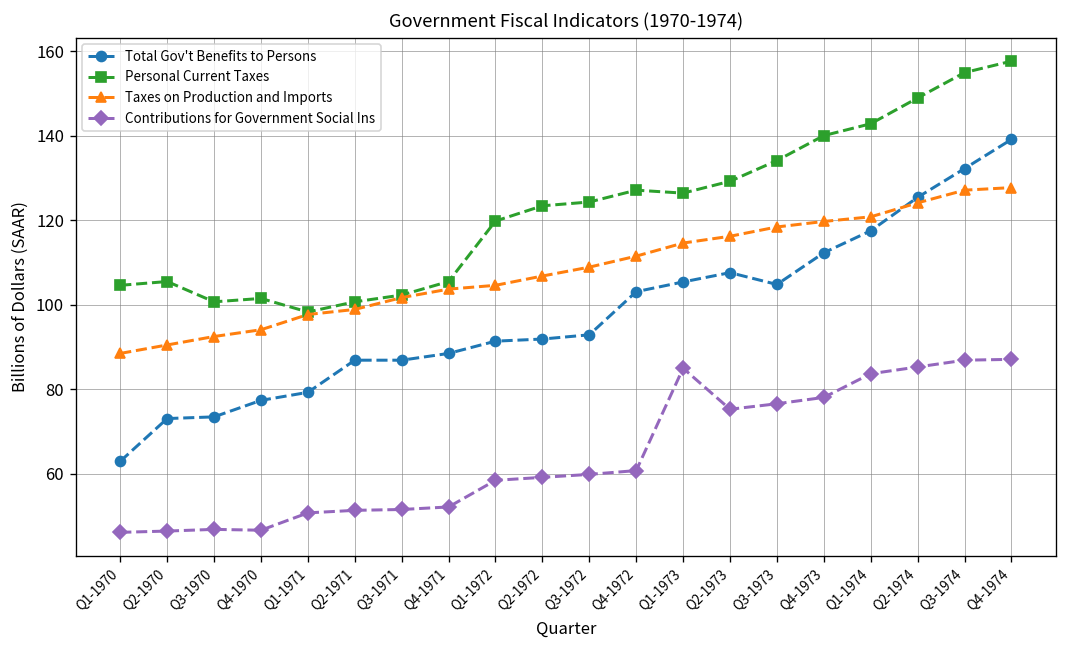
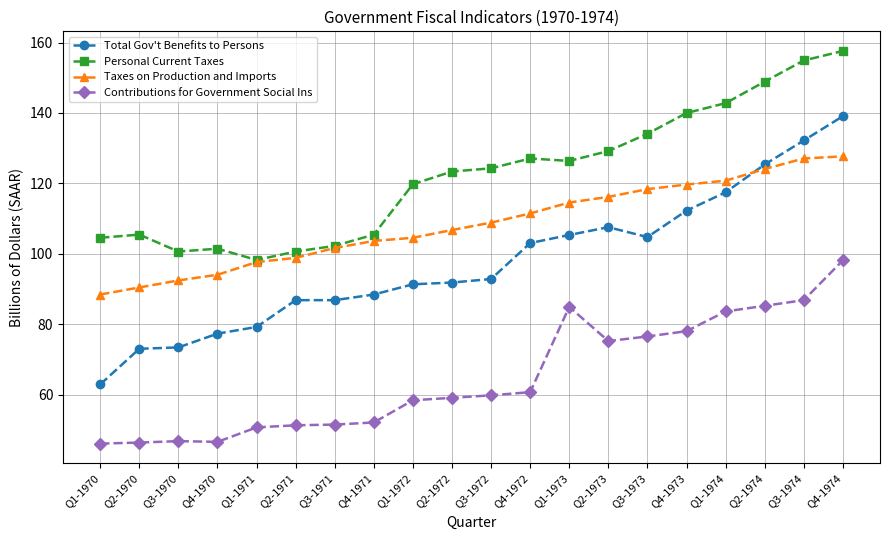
  {
    "Total Gov't Benefits to Persons": {
      "Q1-1970": 63,
      "Q2-1970": 73,
      "Q3-1970": 74,
      "Q4-1970": 77,
      "Q1-1971": 79,
      "Q2-1971": 87,
      "Q3-1971": 87,
      "Q4-1971": 89,
      "Q1-1972": 91,
      "Q2-1972": 92,
      "Q3-1972": 93,
      "Q4-1972": 103,
      "Q1-1973": 105,
      "Q2-1973": 108,
      "Q3-1973": 105,
      "Q4-1973": 112,
      "Q1-1974": 118,
      "Q2-1974": 125,
      "Q3-1974": 132,
      "Q4-1974": 139
    },
    "Personal Current Taxes": {
      "Q1-1970": 105,
      "Q2-1970": 106,
      "Q3-1970": 101,
      "Q4-1970": 102,
      "Q2-1971": 101,
      "Q4-1971": 106,
      "Q1-1972": 120,
      "Q2-1972": 123,
      "Q3-1972": 124,
      "Q4-1972": 127,
      "Q1-1973": 126,
      "Q2-1973": 129,
      "Q3-1973": 134,
      "Q4-1973": 140,
      "Q1-1974": 143,
      "Q2-1974": 149,
      "Q3-1974": 155,
      "Q4-1974": 158
    },
    "Taxes on Production and Imports": {
      "Q1-1970": 89,
      "Q2-1970": 91,
      "Q3-1970": 93,
      "Q4-1970": 94,
      "Q2-1971": 99,
      "Q4-1971": 104,
      "Q1-1972": 105,
      "Q2-1972": 107,
      "Q3-1972": 109,
      "Q4-1972": 112,
      "Q1-1973": 115,
      "Q2-1973": 116,
      "Q3-1973": 118,
      "Q4-1973": 120,
      "Q1-1974": 121,
      "Q2-1974": 124,
      "Q3-1974": 127,
      "Q4-1974": 128
    },
    "Contributions for Government Social Ins": {
      "Q1-1970": 46,
      "Q2-1970": 47,
      "Q3-1970": 47,
      "Q4-1970": 47,
      "Q1-1971": 51,
      "Q2-1971": 51,
      "Q3-1971": 52,
      "Q4-1971": 52,
      "Q1-1972": 59,
      "Q2-1972": 59,
      "Q3-1972": 60,
      "Q4-1972": 61,
      "Q1-1973": 85,
      "Q2-1973": 75,
      "Q3-1973": 77,
      "Q4-1973": 78,
      "Q1-1974": 84,
      "Q2-1974": 85,
      "Q3-1974": 87,
-     "Q4-1974": 87
+     "Q4-1974": 98
    }
  }
